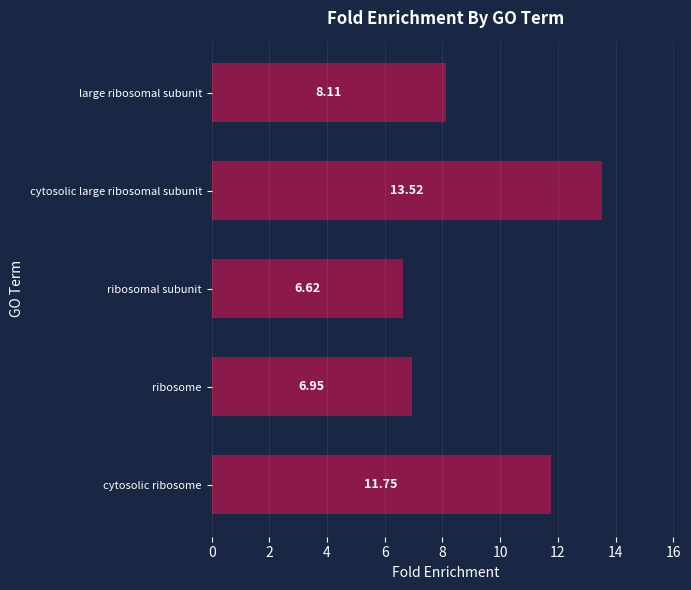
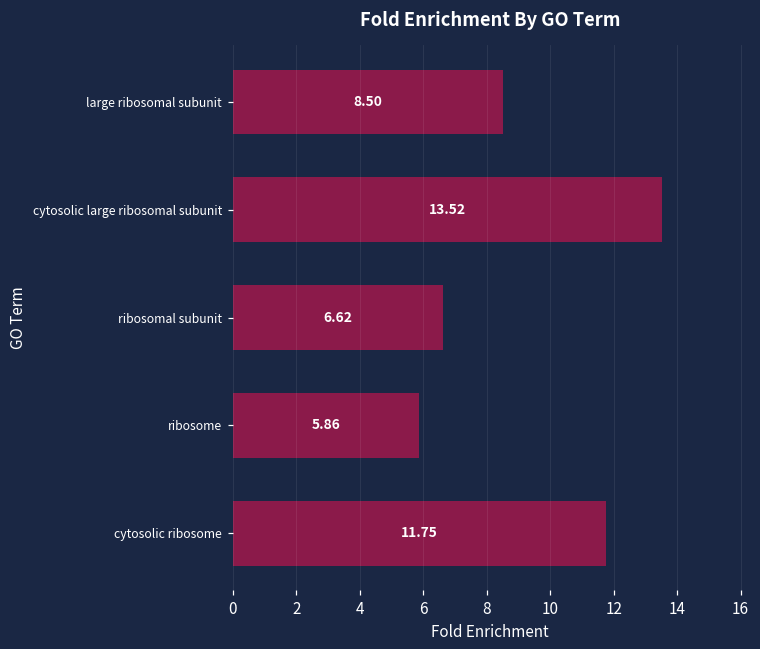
  {
-   "large ribosomal subunit": 8.11,
+   "large ribosomal subunit": 8.50,
    "cytosolic large ribosomal subunit": 13.52,
    "ribosomal subunit": 6.62,
-   "ribosome": 6.95,
+   "ribosome": 5.86,
    "cytosolic ribosome": 11.75
  }
